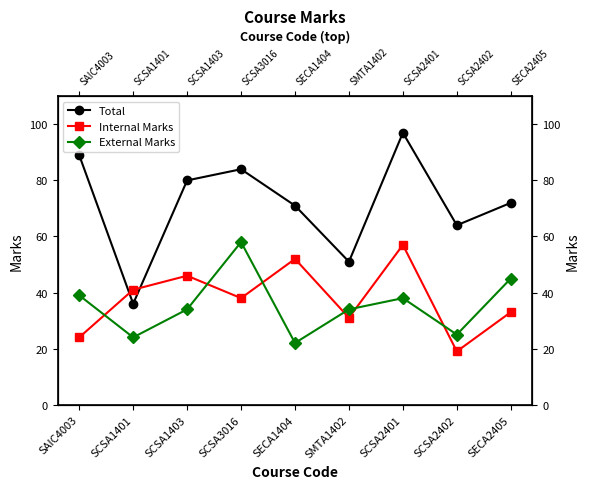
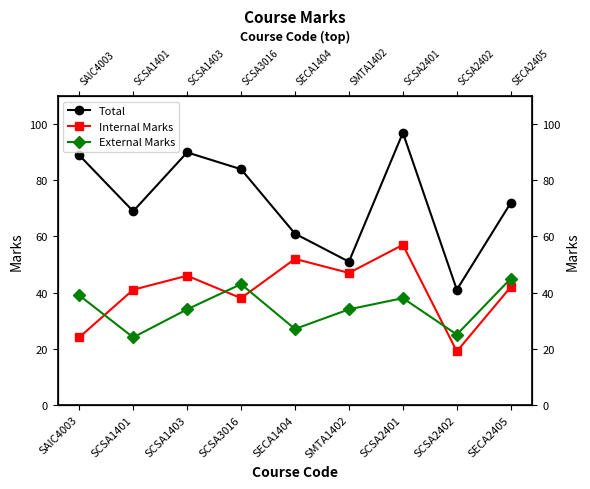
  {
    "Total": {
      "SAIC4003": 89,
-     "SCSA1401": 36,
-     "SCSA1403": 80,
+     "SCSA1401": 69,
+     "SCSA1403": 90,
      "SCSA3016": 84,
-     "SECA1404": 71,
+     "SECA1404": 61,
      "SMTA1402": 51,
      "SCSA2401": 97,
-     "SCSA2402": 64,
+     "SCSA2402": 41,
      "SECA2405": 72
    },
    "Internal Marks": {
      "SAIC4003": 24,
      "SCSA1401": 41,
      "SCSA1403": 46,
      "SCSA3016": 38,
      "SECA1404": 52,
-     "SMTA1402": 31,
+     "SMTA1402": 47,
      "SCSA2401": 57,
      "SCSA2402": 19,
-     "SECA2405": 33
+     "SECA2405": 42
    },
    "External Marks": {
      "SAIC4003": 39,
      "SCSA1401": 24,
      "SCSA1403": 34,
-     "SCSA3016": 58,
-     "SECA1404": 22,
+     "SCSA3016": 43,
+     "SECA1404": 27,
      "SMTA1402": 34,
      "SCSA2401": 38,
      "SCSA2402": 25,
      "SECA2405": 45
    }
  }
